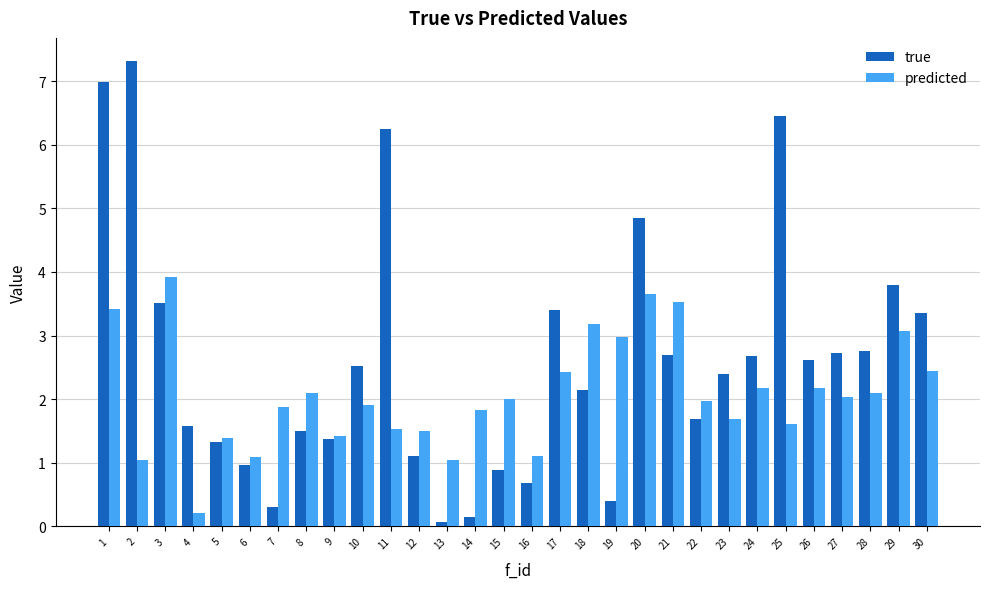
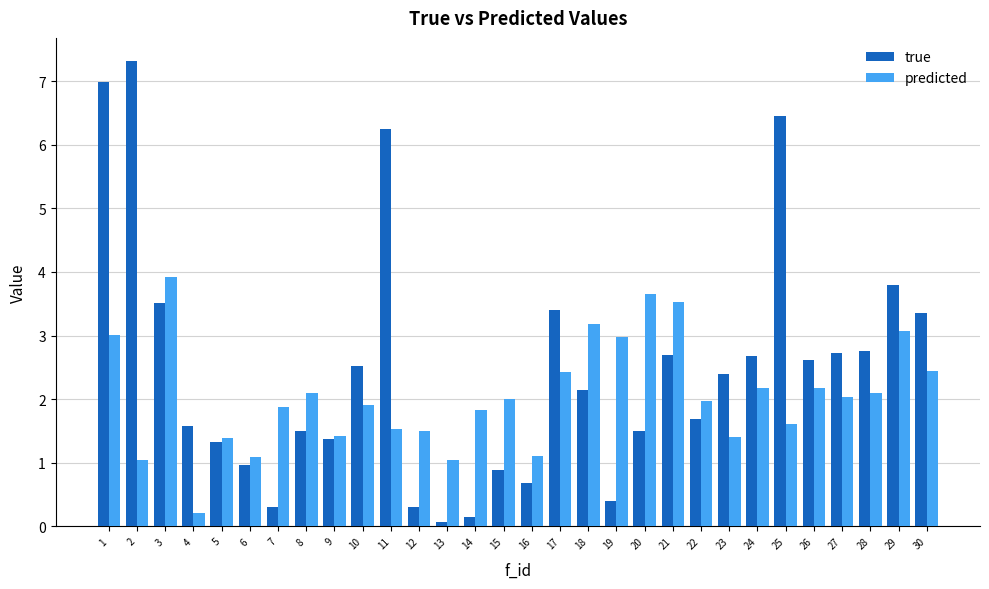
  {
    "true": {
      "1": 7.0,
      "2": 7.3,
      "3": 3.5,
      "4": 1.6,
      "5": 1.3,
      "6": 1.0,
      "7": 0.3,
      "8": 1.5,
      "9": 1.4,
      "10": 2.5,
      "11": 6.2,
-     "12": 1.1,
+     "12": 0.3,
      "13": 0.1,
      "14": 0.1,
      "15": 0.9,
      "16": 0.7,
      "17": 3.4,
      "18": 2.1,
      "19": 0.4,
-     "20": 4.9,
+     "20": 1.5,
      "21": 2.7,
      "22": 1.7,
      "23": 2.4,
      "24": 2.7,
      "25": 6.5,
      "26": 2.6,
      "27": 2.7,
      "28": 2.8,
      "29": 3.8,
      "30": 3.4
    },
    "predicted": {
-     "1": 3.4,
+     "1": 3.0,
      "2": 1.1,
      "3": 3.9,
      "4": 0.2,
      "5": 1.4,
      "6": 1.1,
      "7": 1.9,
      "8": 2.1,
      "9": 1.4,
      "10": 1.9,
      "11": 1.5,
      "12": 1.5,
      "13": 1.0,
      "14": 1.8,
      "15": 2.0,
      "16": 1.1,
      "17": 2.4,
      "18": 3.2,
      "19": 3.0,
      "20": 3.7,
      "21": 3.5,
      "22": 2.0,
-     "23": 1.7,
+     "23": 1.4,
      "24": 2.2,
      "25": 1.6,
      "26": 2.2,
      "27": 2.0,
      "28": 2.1,
      "29": 3.1,
      "30": 2.4
    }
  }
